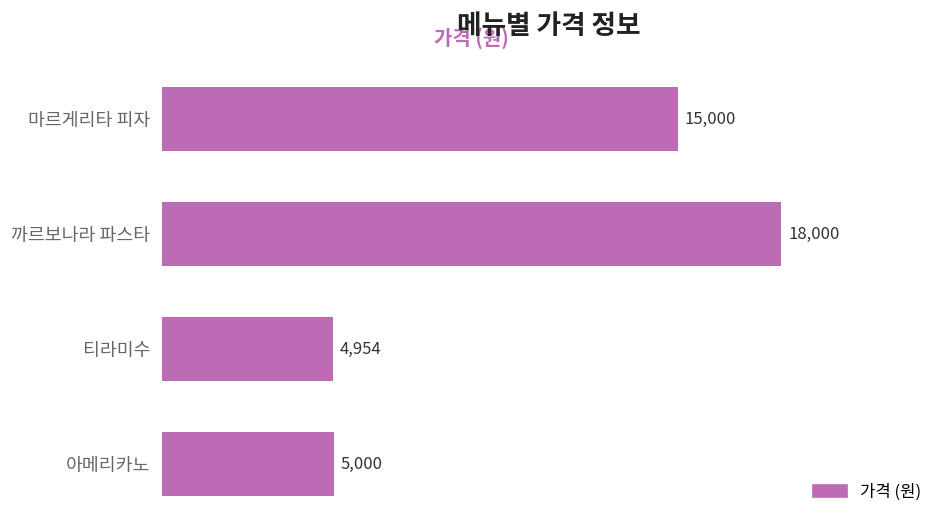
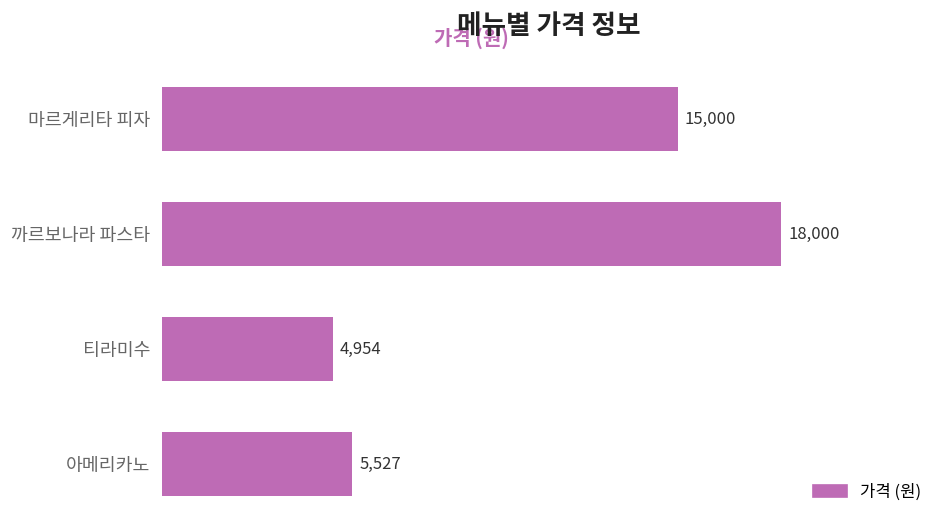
  {
    "마르게리타 피자": "15,000",
    "까르보나라 파스타": "18,000",
    "티라미수": "4,954",
-   "아메리카노": "5,000"
+   "아메리카노": "5,527"
  }
